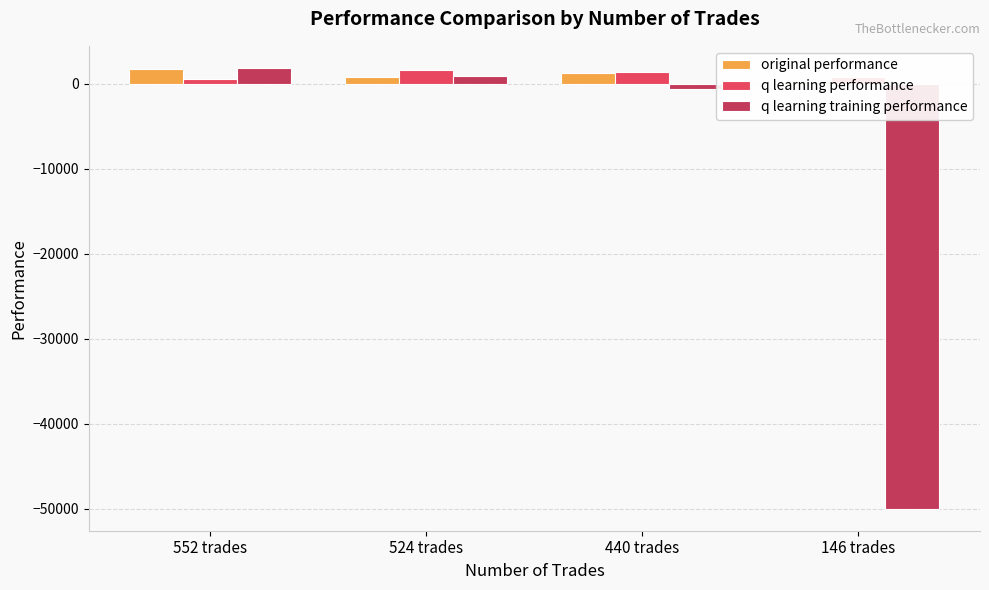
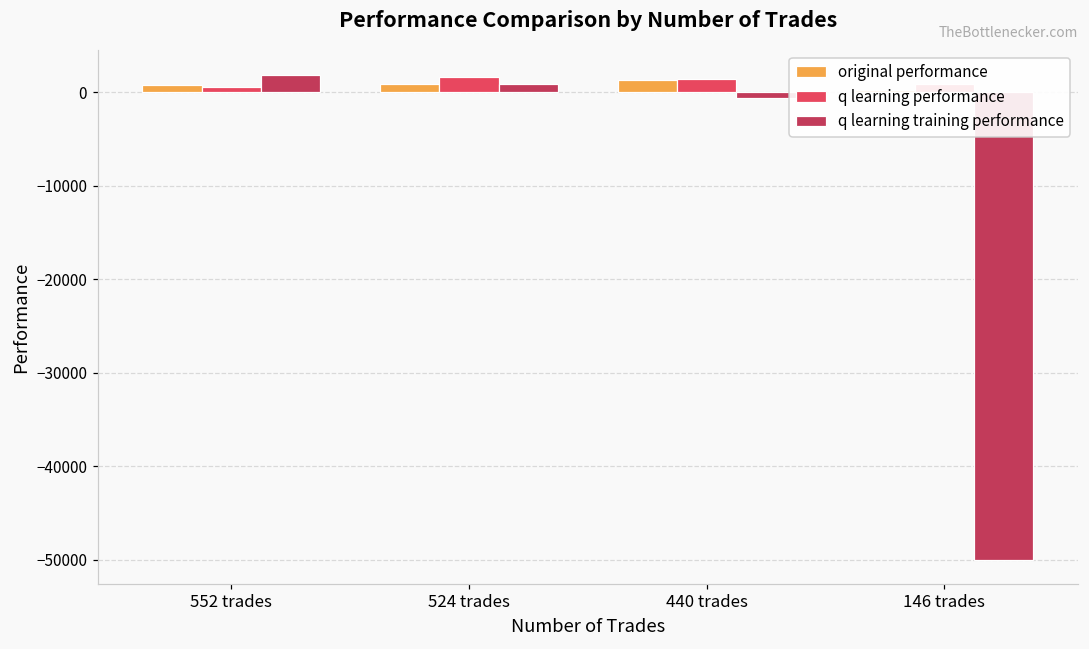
  {
    "original performance": {
-     "552 trades": 2000,
+     "552 trades": 1000,
      "524 trades": 1000,
      "440 trades": 1000
    }
  }
